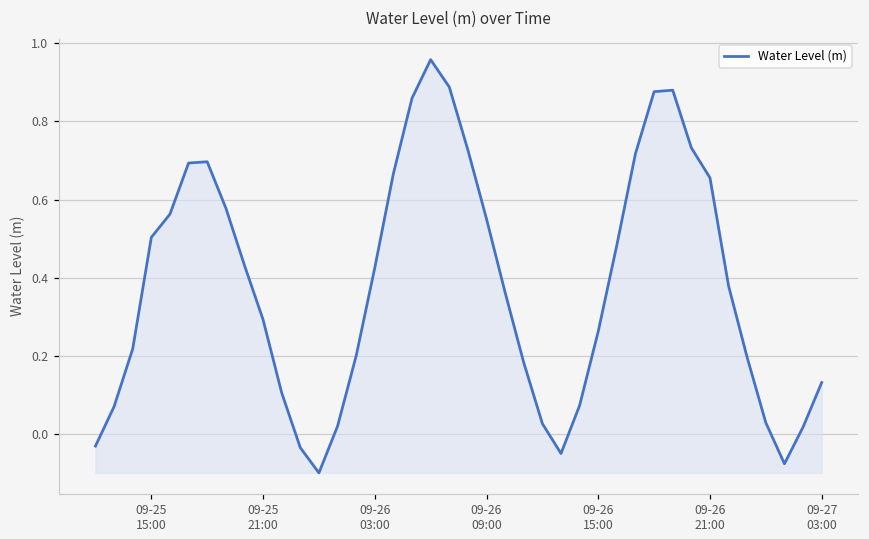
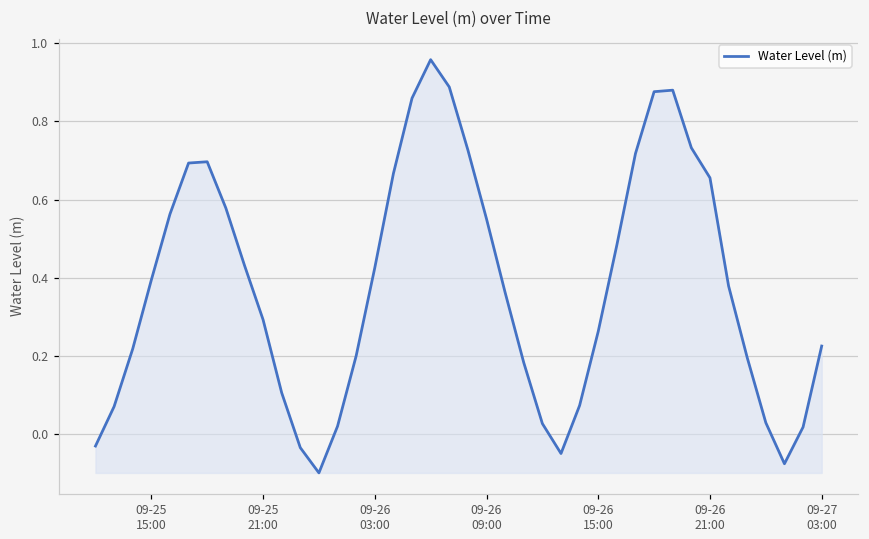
  {
-   "09-25 15:00": 0.50,
+   "09-25 15:00": 0.39,
    "09-25 21:00": 0.29,
    "09-26 03:00": 0.43,
    "09-26 09:00": 0.55,
    "09-26 15:00": 0.26,
    "09-26 21:00": 0.66,
-   "09-27 03:00": 0.13
+   "09-27 03:00": 0.23
  }
